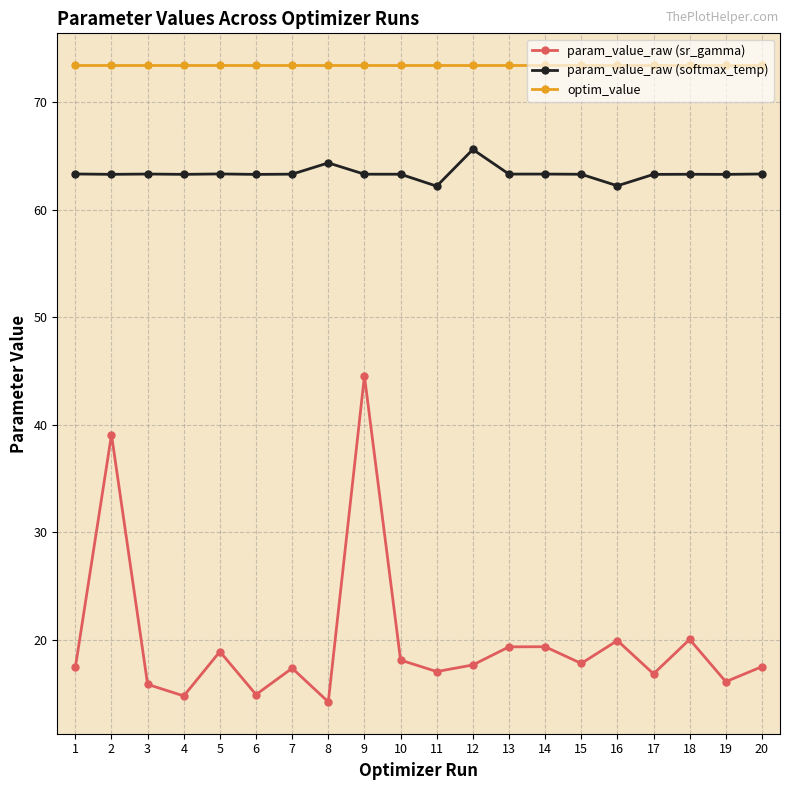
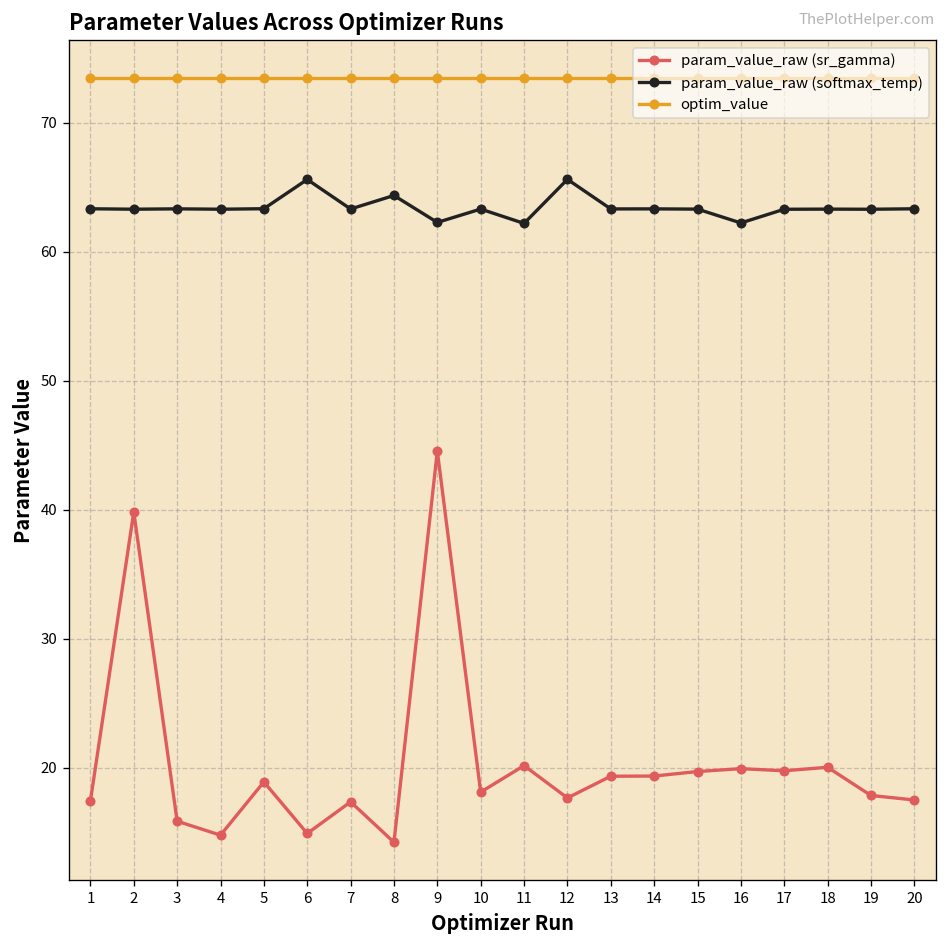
  {
    "param_value_raw (sr_gamma)": {
      "1": 17.4,
-     "2": 39.1,
+     "2": 39.8,
      "3": 15.9,
      "4": 14.8,
      "5": 18.9,
      "6": 14.9,
      "7": 17.4,
      "8": 14.2,
      "9": 44.5,
      "10": 18.1,
-     "11": 17.0,
+     "11": 20.2,
      "12": 17.7,
      "13": 19.3,
      "14": 19.4,
-     "15": 17.8,
+     "15": 19.7,
      "16": 19.9,
-     "17": 16.8,
+     "17": 19.8,
      "18": 20.0,
-     "19": 16.1,
+     "19": 17.9,
      "20": 17.5
    },
    "param_value_raw (softmax_temp)": {
      "1": 63.3,
      "2": 63.3,
      "3": 63.3,
      "4": 63.3,
      "5": 63.3,
-     "6": 63.3,
+     "6": 65.6,
      "7": 63.3,
      "8": 64.4,
-     "9": 63.3,
+     "9": 62.3,
      "10": 63.3,
      "11": 62.2,
      "12": 65.6,
      "13": 63.3,
      "14": 63.3,
      "15": 63.3,
      "16": 62.2,
      "17": 63.3,
      "18": 63.3,
      "19": 63.3,
      "20": 63.3
    },
    "optim_value": {
      "1": 73.4,
      "2": 73.4,
      "3": 73.4,
      "4": 73.4,
      "5": 73.4,
      "6": 73.4,
      "7": 73.4,
      "8": 73.4,
      "9": 73.4,
      "10": 73.4,
      "11": 73.4,
      "12": 73.4,
      "13": 73.4
    }
  }
